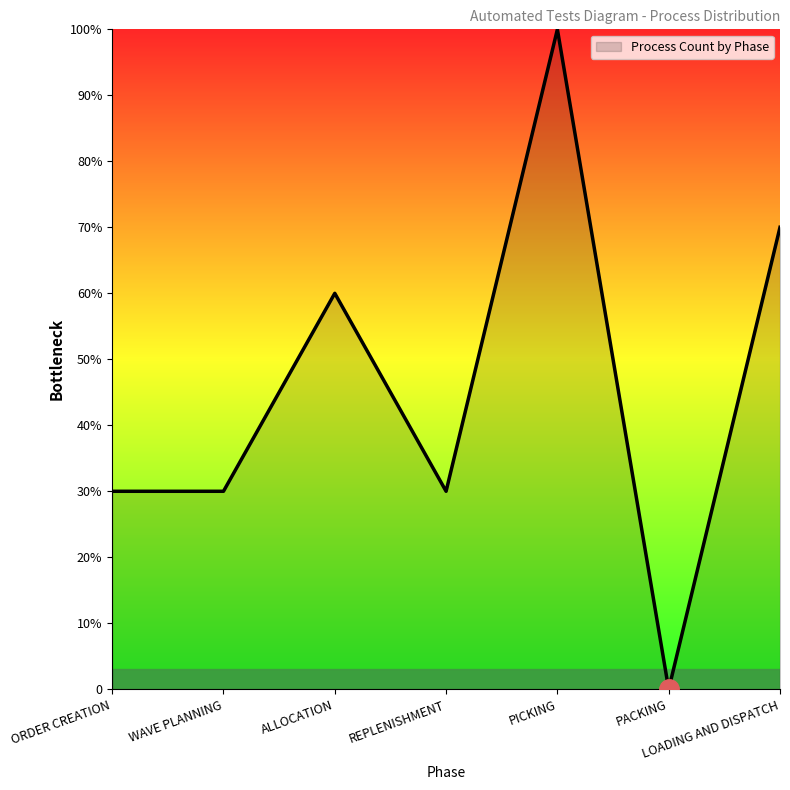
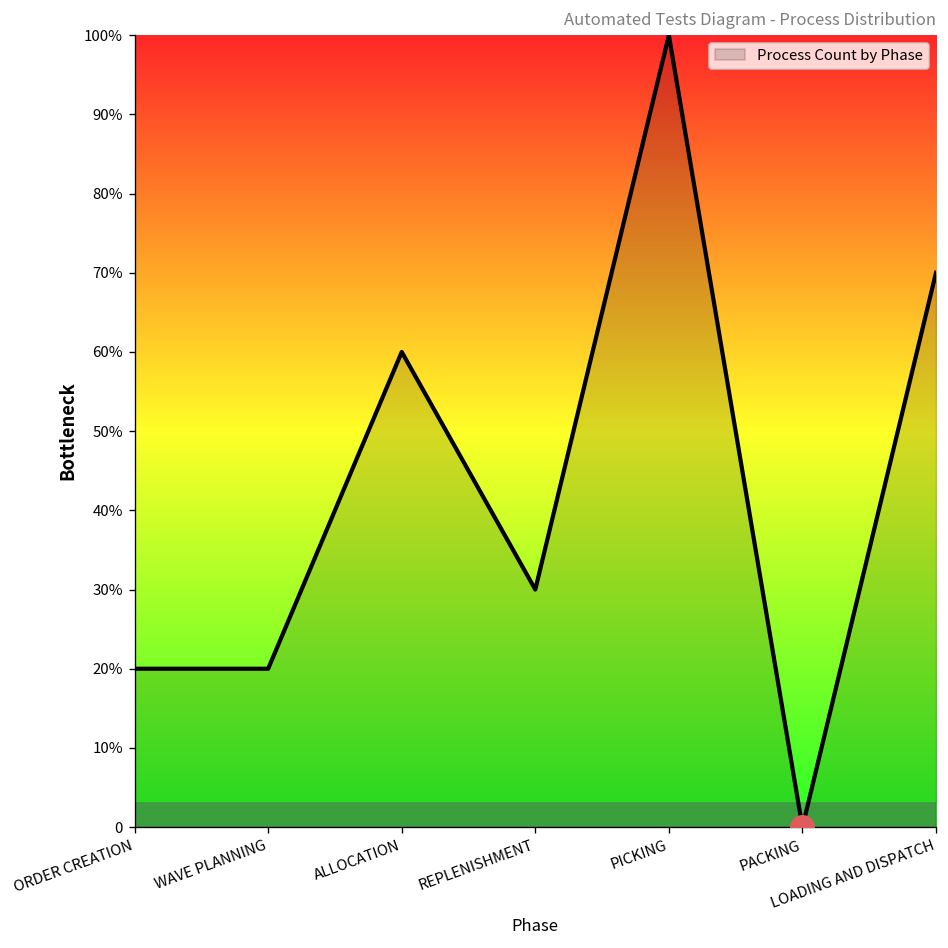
  {
    "Process Count by Phase": {
-     "ORDER CREATION": "30%",
-     "WAVE PLANNING": "30%",
+     "ORDER CREATION": "20%",
+     "WAVE PLANNING": "20%",
      "ALLOCATION": "60%",
      "REPLENISHMENT": "30%",
      "PICKING": "100%",
      "LOADING AND DISPATCH": "70%"
    }
  }
